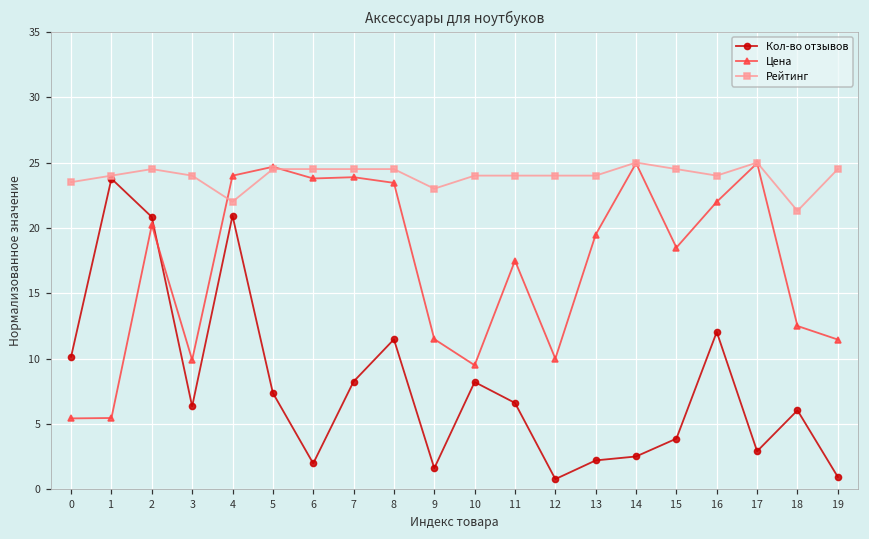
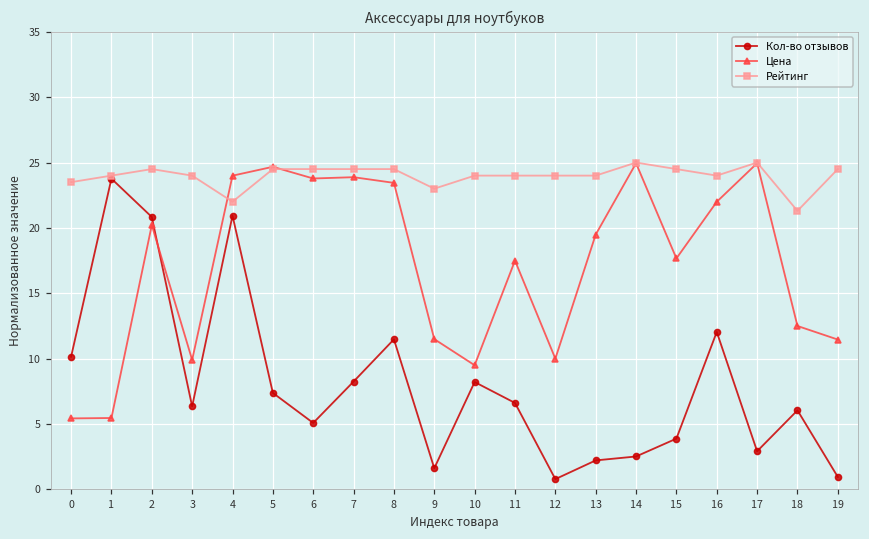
  {
    "Кол-во отзывов": {
      "0": 10.1,
      "1": 23.8,
      "2": 20.8,
      "3": 6.3,
      "4": 20.9,
      "5": 7.4,
-     "6": 2.0,
+     "6": 5.1,
      "7": 8.2,
      "8": 11.5,
      "9": 1.6,
      "10": 8.2,
      "11": 6.6,
      "12": 0.8,
      "13": 2.2,
      "14": 2.5,
      "15": 3.9,
      "16": 12.0,
      "17": 2.9,
      "18": 6.0,
      "19": 0.9
    },
    "Цена": {
      "0": 5.4,
      "1": 5.4,
      "2": 20.2,
      "3": 9.9,
      "4": 24.0,
      "6": 23.8,
      "7": 23.9,
      "8": 23.4,
      "9": 11.5,
      "10": 9.5,
      "11": 17.5,
      "12": 10.0,
      "13": 19.5,
-     "15": 18.5,
+     "15": 17.7,
      "16": 22.0,
      "18": 12.5,
      "19": 11.5
    },
    "Рейтинг": {
      "0": 23.5,
      "1": 24.0,
      "2": 24.5,
      "3": 24.0,
      "4": 22.0,
      "6": 24.5,
      "7": 24.5,
      "8": 24.5,
      "9": 23.0,
      "10": 24.0,
      "11": 24.0,
      "12": 24.0,
      "13": 24.0,
      "15": 24.5,
      "16": 24.0,
      "18": 21.3,
      "19": 24.5
    }
  }
